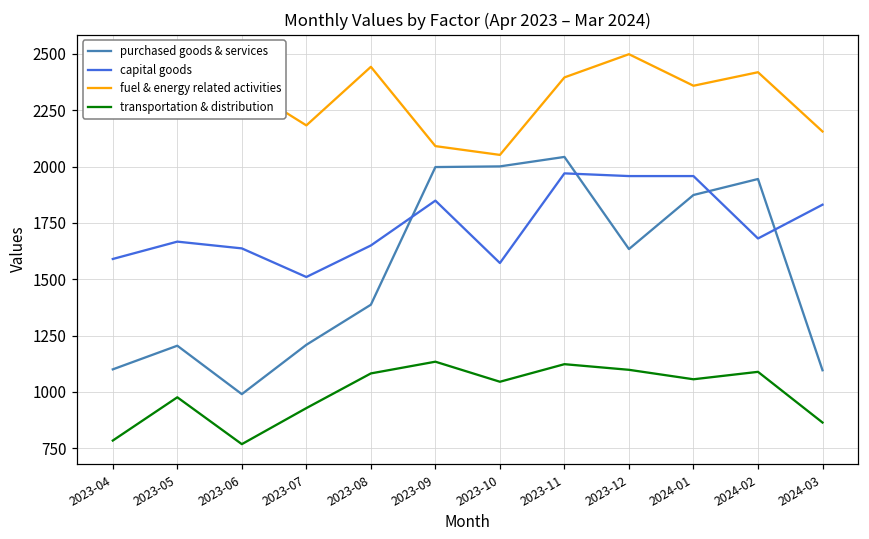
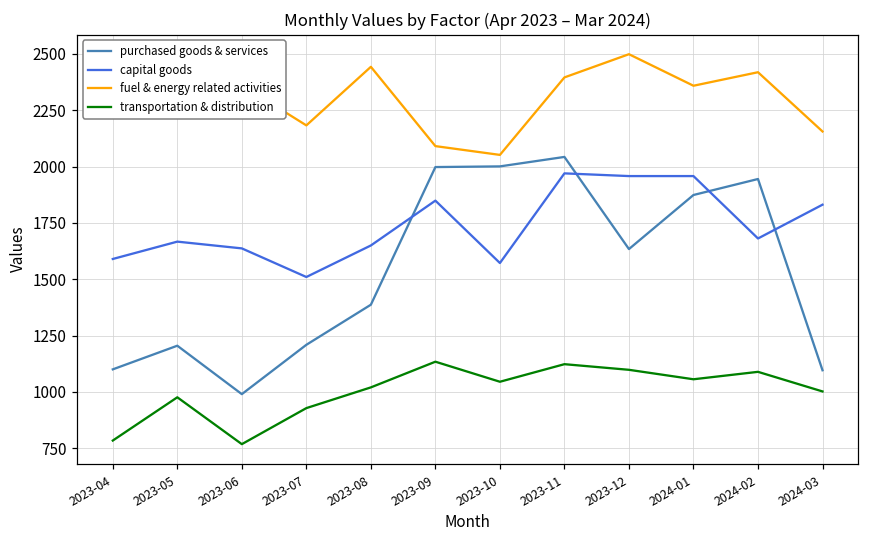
  {
    "fuel & energy related activities": {
      "2023-07": 2180,
      "2023-08": 2440,
      "2023-09": 2090,
      "2023-10": 2050,
      "2023-11": 2400,
      "2023-12": 2500,
      "2024-01": 2360,
      "2024-02": 2420,
      "2024-03": 2160
    },
    "transportation & distribution": {
      "2023-04": 780,
      "2023-05": 980,
      "2023-06": 770,
      "2023-07": 930,
-     "2023-08": 1080,
+     "2023-08": 1020,
      "2023-09": 1130,
      "2023-10": 1050,
      "2023-11": 1120,
      "2023-12": 1100,
      "2024-01": 1060,
      "2024-02": 1090,
-     "2024-03": 860
+     "2024-03": 1000
    }
  }
